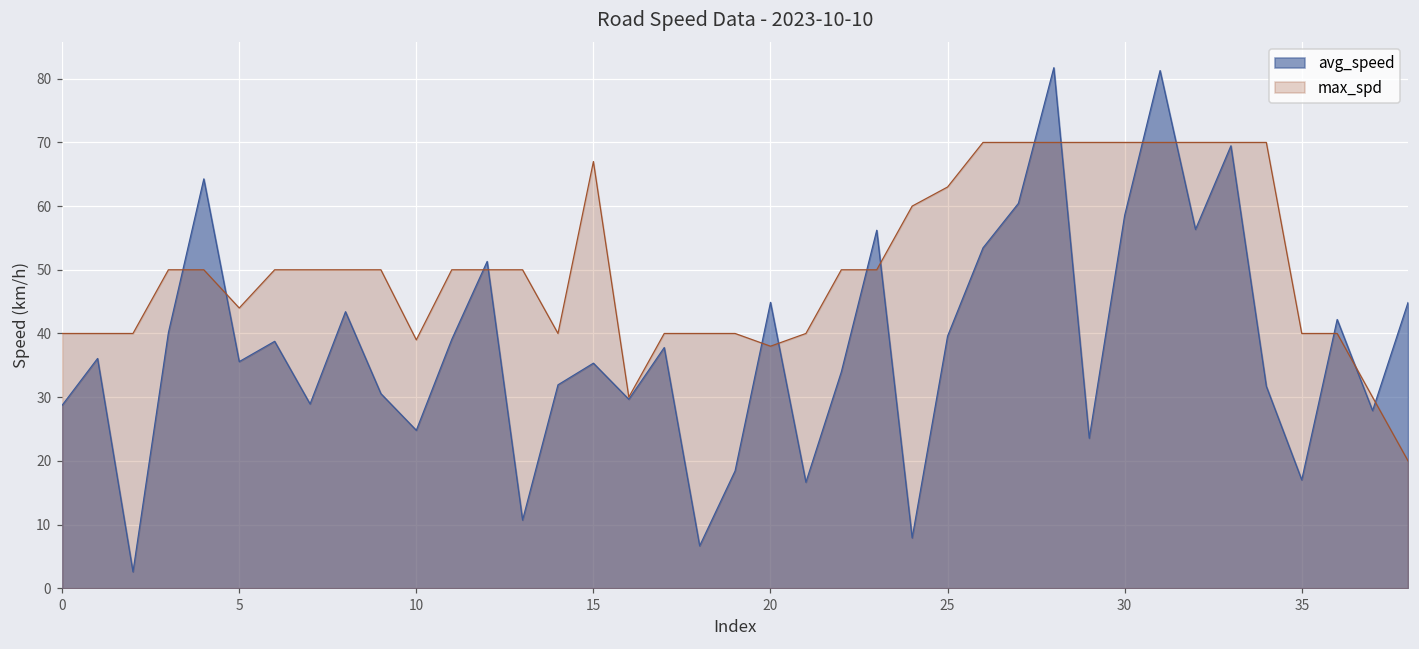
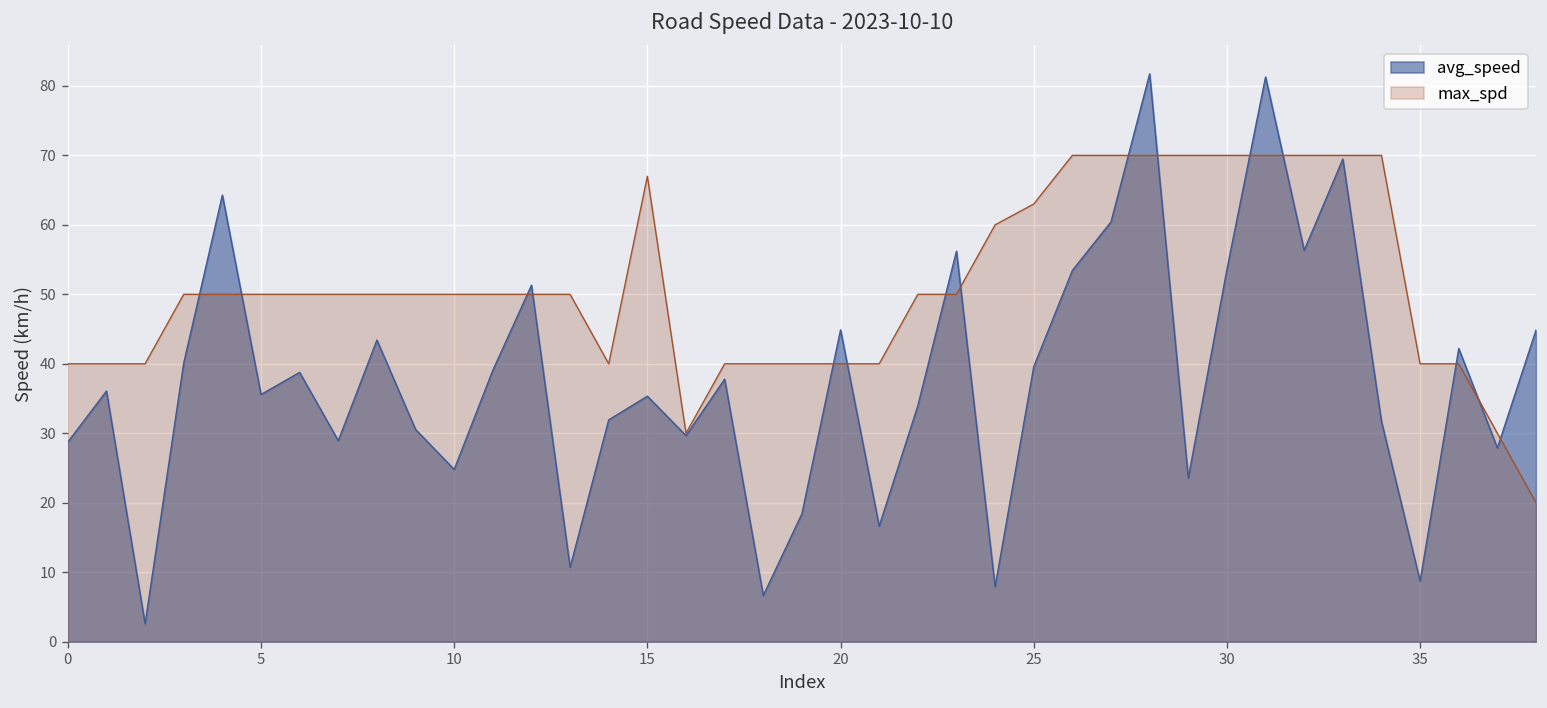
  {
    "avg_speed": {
      "0": 29,
      "5": 36,
      "10": 25,
      "15": 35,
      "20": 45,
      "25": 40,
-     "30": 59,
-     "35": 17
+     "30": 54,
+     "35": 9
    },
    "max_spd": {
      "0": 40,
-     "5": 44,
-     "10": 39,
+     "5": 50,
+     "10": 50,
      "15": 67,
-     "20": 38,
+     "20": 40,
      "25": 63,
      "30": 70,
      "35": 40
    }
  }
